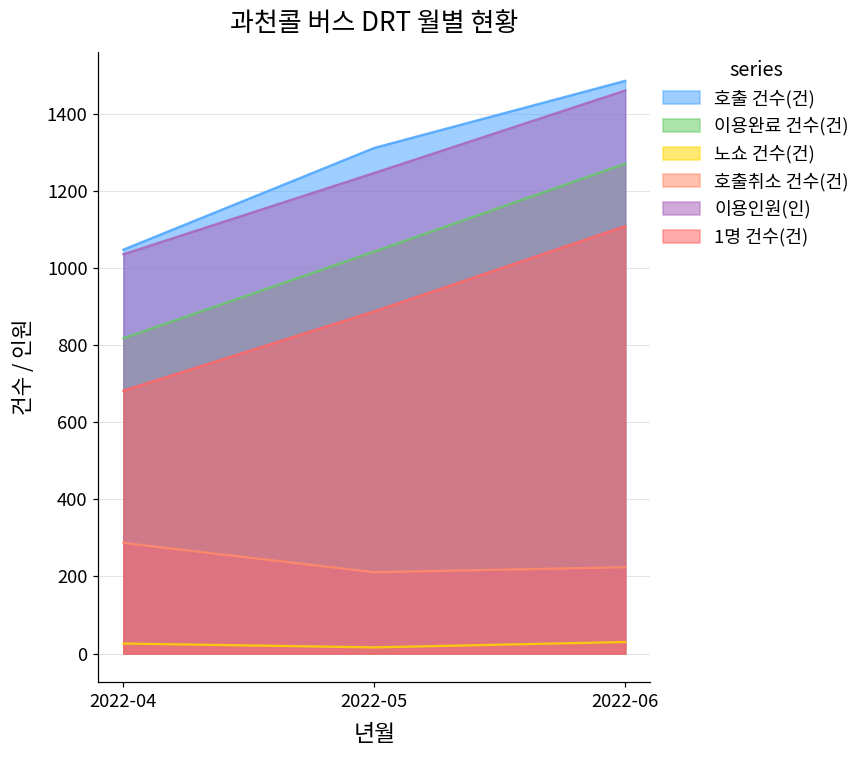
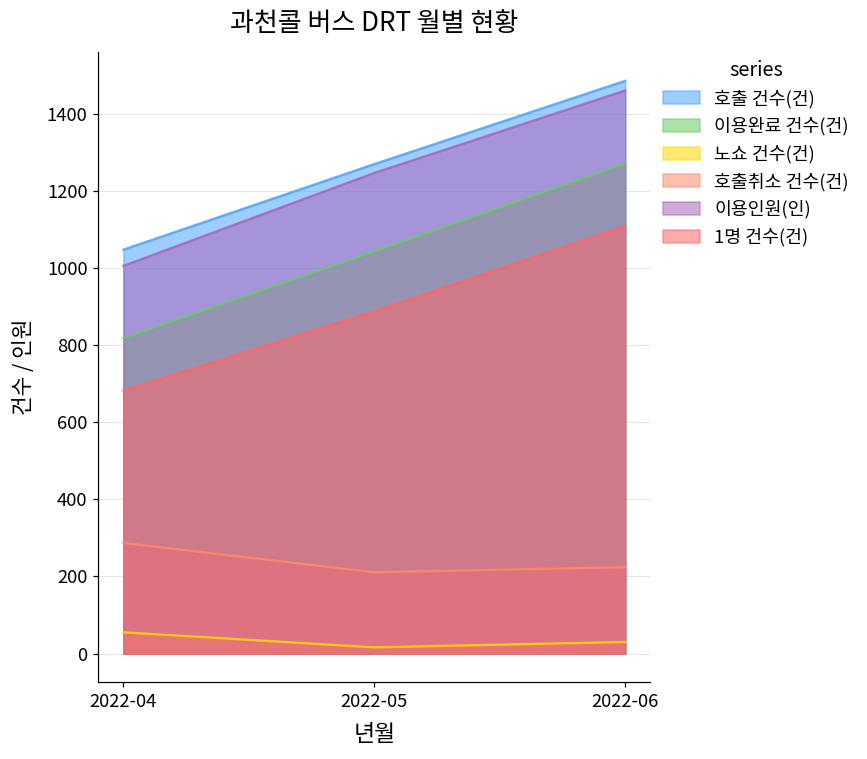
  {
    "호출 건수(건)": {
      "2022-04": 1050,
-     "2022-05": 1310,
+     "2022-05": 1270,
      "2022-06": 1490
    },
    "이용완료 건수(건)": {
      "2022-04": 820,
      "2022-05": 1040,
      "2022-06": 1270
    },
    "노쇼 건수(건)": {
-     "2022-04": 30,
+     "2022-04": 60,
      "2022-05": 20,
      "2022-06": 30
    },
    "이용인원(인)": {
-     "2022-04": 1040,
+     "2022-04": 1010,
      "2022-05": 1250,
      "2022-06": 1460
    }
  }
